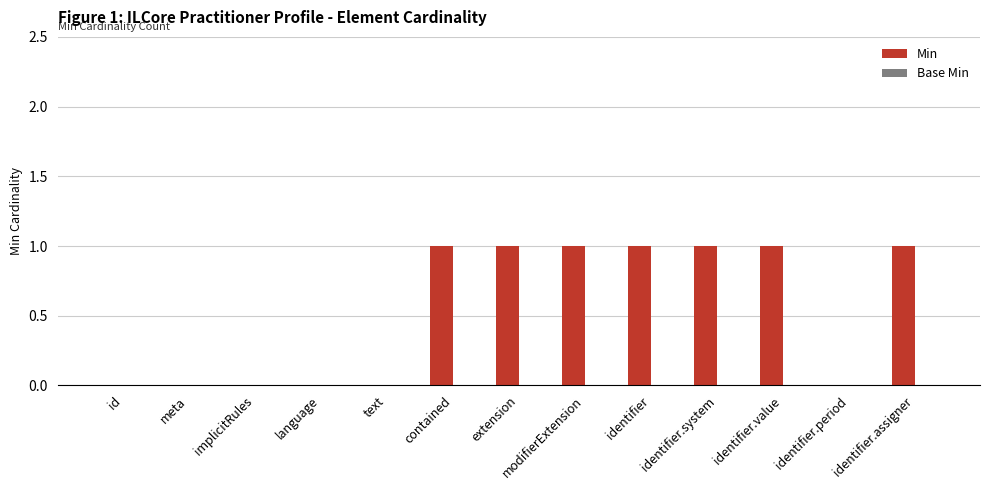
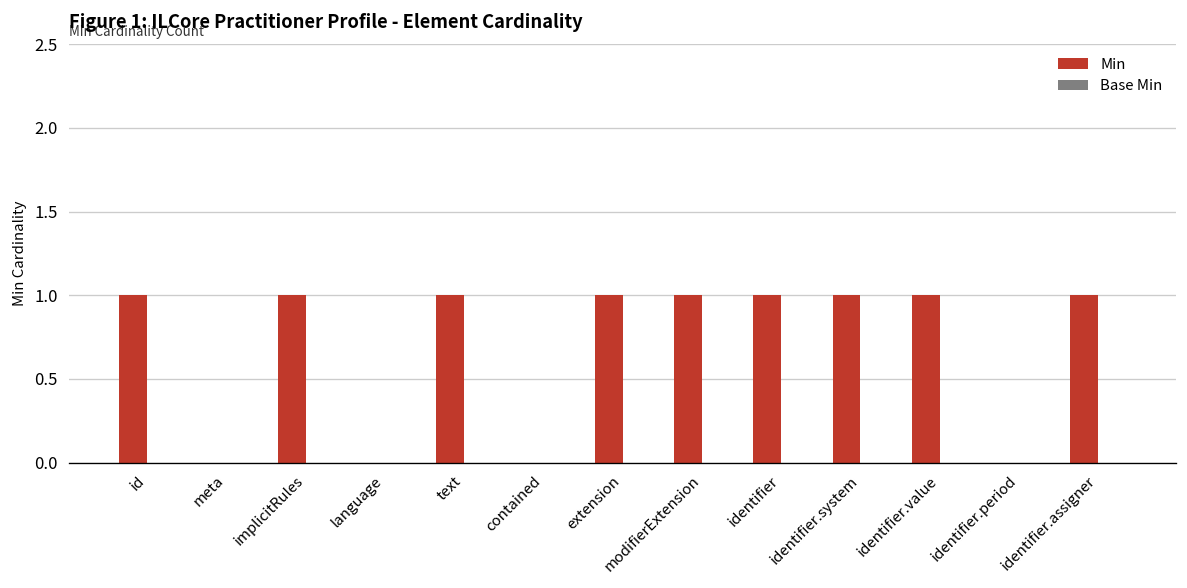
  {
    "Min": {
-     "id": 0,
+     "id": 1,
      "meta": 0,
-     "implicitRules": 0,
+     "implicitRules": 1,
      "language": 0,
-     "text": 0,
-     "contained": 1,
+     "text": 1,
+     "contained": 0,
      "extension": 1,
      "modifierExtension": 1,
      "identifier": 1,
      "identifier.system": 1,
      "identifier.value": 1,
      "identifier.period": 0,
      "identifier.assigner": 1
    },
    "Base Min": {
      "id": 0,
      "meta": 0,
      "implicitRules": 0,
      "language": 0,
      "text": 0,
      "contained": 0,
      "extension": 0,
      "modifierExtension": 0,
      "identifier": 0,
      "identifier.system": 0,
      "identifier.value": 0,
      "identifier.period": 0,
      "identifier.assigner": 0
    }
  }
